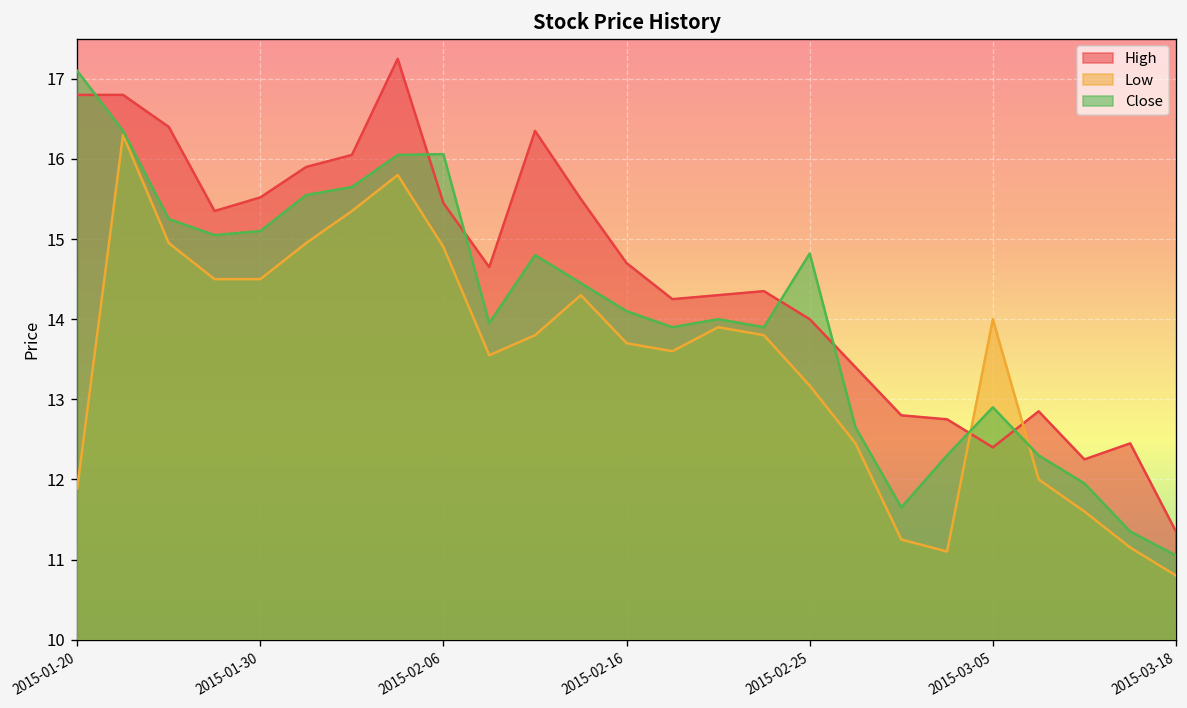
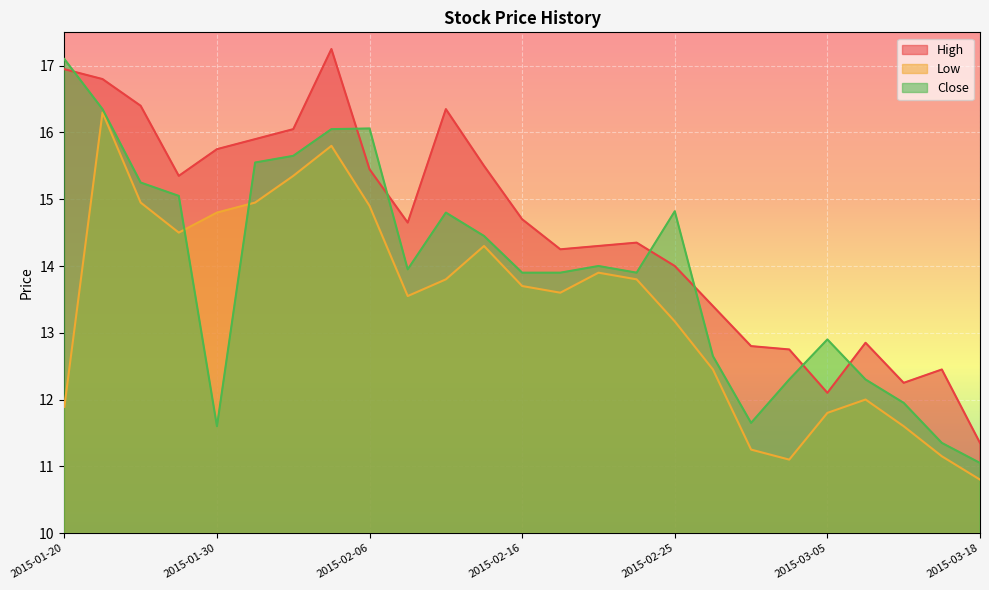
  {
    "High": {
-     "2015-01-20": 16.8,
-     "2015-01-30": 15.5,
+     "2015-01-20": 16.9,
+     "2015-01-30": 15.8,
      "2015-02-06": 15.4,
      "2015-02-16": 14.7,
      "2015-02-25": 14.0,
-     "2015-03-05": 12.4,
+     "2015-03-05": 12.1,
      "2015-03-18": 11.4
    },
    "Low": {
      "2015-01-20": 11.9,
-     "2015-01-30": 14.5,
+     "2015-01-30": 14.8,
      "2015-02-06": 14.9,
      "2015-02-16": 13.7,
      "2015-02-25": 13.2,
-     "2015-03-05": 14.0,
+     "2015-03-05": 11.8,
      "2015-03-18": 10.8
    },
    "Close": {
      "2015-01-20": 17.1,
-     "2015-01-30": 15.1,
+     "2015-01-30": 11.6,
      "2015-02-06": 16.1,
-     "2015-02-16": 14.1,
+     "2015-02-16": 13.9,
      "2015-02-25": 14.8,
      "2015-03-05": 12.9,
      "2015-03-18": 11.1
    }
  }
